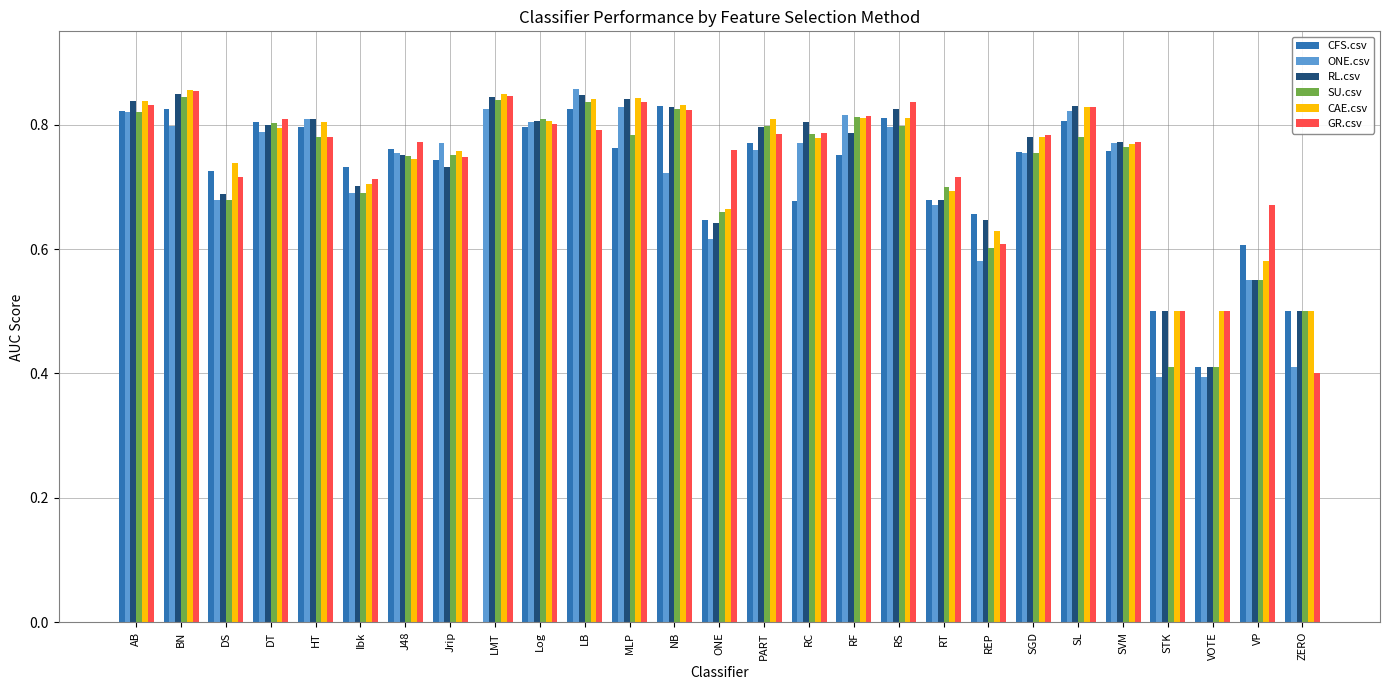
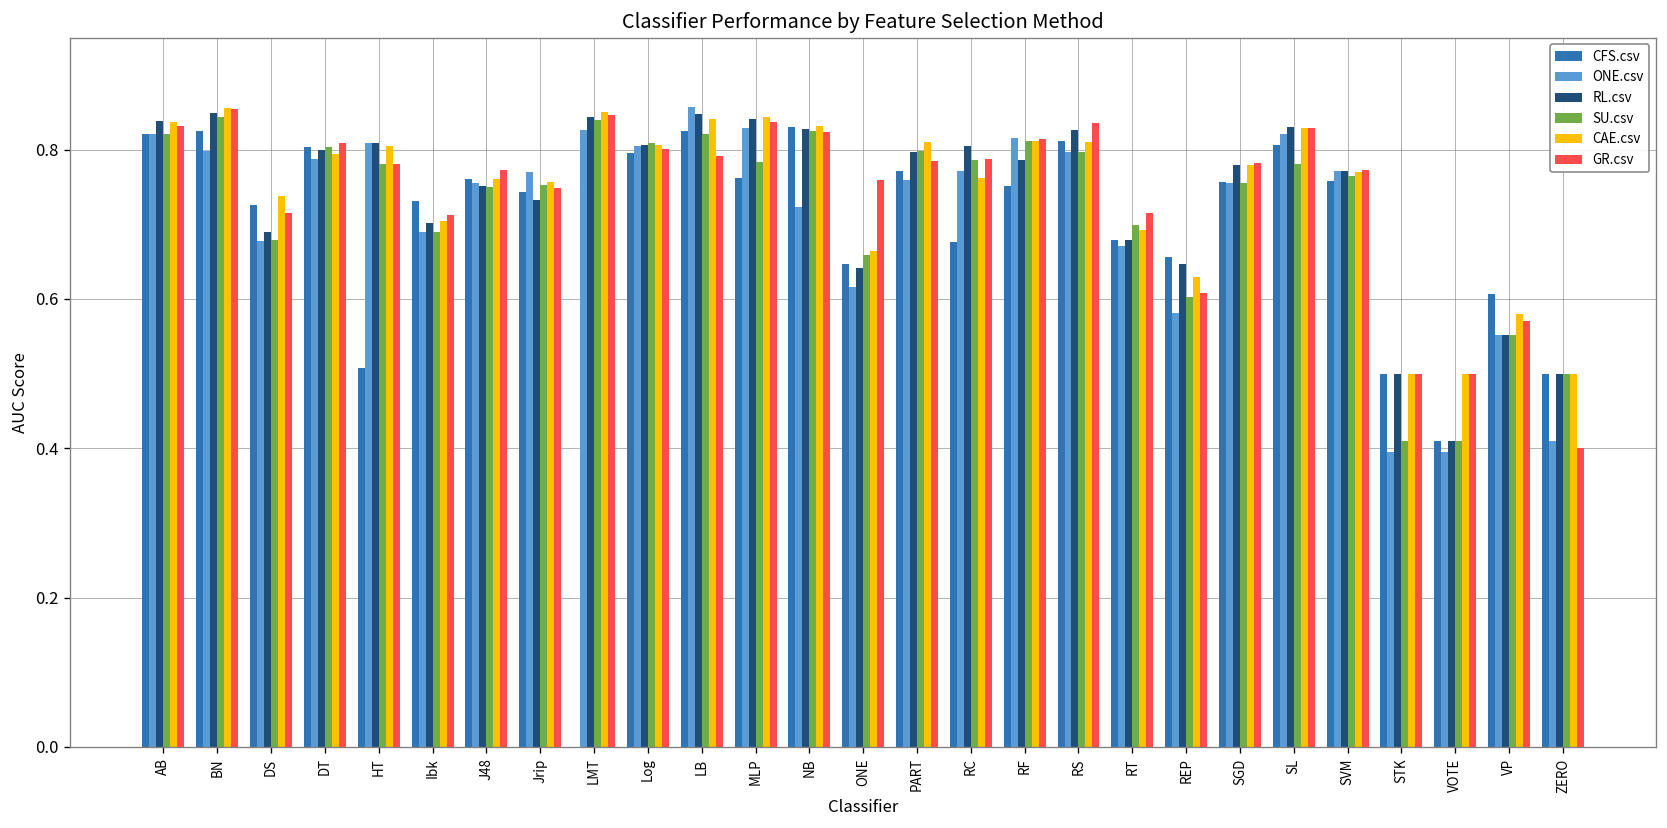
  {
    "CFS.csv": {
      "AB": 0.82,
      "BN": 0.83,
      "DS": 0.73,
      "DT": 0.80,
-     "HT": 0.80,
+     "HT": 0.51,
      "Ibk": 0.73,
      "J48": 0.76,
      "Jrip": 0.74,
      "LMT": 0.00,
      "Log": 0.80,
      "LB": 0.82,
      "MLP": 0.76,
      "NB": 0.83,
      "ONE": 0.65,
      "PART": 0.77,
      "RC": 0.68,
      "RF": 0.75,
      "RS": 0.81,
      "RT": 0.68,
      "REP": 0.66,
      "SGD": 0.76,
      "SL": 0.81,
      "SVM": 0.76,
      "STK": 0.50,
      "VOTE": 0.41,
      "VP": 0.61,
      "ZERO": 0.50
    },
    "ONE.csv": {
      "AB": 0.82,
      "BN": 0.80,
      "DS": 0.68,
      "DT": 0.79,
      "HT": 0.81,
      "Ibk": 0.69,
      "J48": 0.75,
      "Jrip": 0.77,
      "LMT": 0.83,
      "Log": 0.80,
      "LB": 0.86,
      "MLP": 0.83,
      "NB": 0.72,
      "ONE": 0.62,
      "PART": 0.76,
      "RC": 0.77,
      "RF": 0.82,
      "RS": 0.80,
      "RT": 0.67,
      "REP": 0.58,
      "SGD": 0.76,
      "SL": 0.82,
      "SVM": 0.77,
      "STK": 0.40,
      "VOTE": 0.40,
      "VP": 0.55,
      "ZERO": 0.41
    },
    "RL.csv": {
      "AB": 0.84,
      "BN": 0.85,
      "DS": 0.69,
      "DT": 0.80,
      "HT": 0.81,
      "Ibk": 0.70,
      "J48": 0.75,
      "Jrip": 0.73,
      "LMT": 0.84,
      "Log": 0.81,
      "LB": 0.85,
      "MLP": 0.84,
      "NB": 0.83,
      "ONE": 0.64,
      "PART": 0.80,
      "RC": 0.80,
      "RF": 0.79,
      "RS": 0.83,
      "RT": 0.68,
      "REP": 0.65,
      "SGD": 0.78,
      "SL": 0.83,
      "SVM": 0.77,
      "STK": 0.50,
      "VOTE": 0.41,
      "VP": 0.55,
      "ZERO": 0.50
    },
    "SU.csv": {
      "AB": 0.82,
      "BN": 0.84,
      "DS": 0.68,
      "DT": 0.80,
      "HT": 0.78,
      "Ibk": 0.69,
      "J48": 0.75,
      "Jrip": 0.75,
      "LMT": 0.84,
      "Log": 0.81,
-     "LB": 0.84,
+     "LB": 0.82,
      "MLP": 0.78,
      "NB": 0.82,
      "ONE": 0.66,
      "PART": 0.80,
      "RC": 0.79,
      "RF": 0.81,
      "RS": 0.80,
      "RT": 0.70,
      "REP": 0.60,
      "SGD": 0.76,
      "SL": 0.78,
      "SVM": 0.76,
      "STK": 0.41,
      "VOTE": 0.41,
      "VP": 0.55,
      "ZERO": 0.50
    },
    "CAE.csv": {
      "AB": 0.84,
      "BN": 0.86,
      "DS": 0.74,
      "DT": 0.79,
      "HT": 0.80,
      "Ibk": 0.70,
-     "J48": 0.75,
+     "J48": 0.76,
      "Jrip": 0.76,
      "LMT": 0.85,
      "Log": 0.81,
      "LB": 0.84,
      "MLP": 0.84,
      "NB": 0.83,
      "ONE": 0.66,
      "PART": 0.81,
-     "RC": 0.78,
+     "RC": 0.76,
      "RF": 0.81,
      "RS": 0.81,
      "RT": 0.69,
      "REP": 0.63,
      "SGD": 0.78,
      "SL": 0.83,
      "SVM": 0.77,
      "STK": 0.50,
      "VOTE": 0.50,
      "VP": 0.58,
      "ZERO": 0.50
    },
    "GR.csv": {
      "AB": 0.83,
      "BN": 0.85,
      "DS": 0.72,
      "DT": 0.81,
      "HT": 0.78,
      "Ibk": 0.71,
      "J48": 0.77,
      "Jrip": 0.75,
      "LMT": 0.85,
      "Log": 0.80,
      "LB": 0.79,
      "MLP": 0.84,
      "NB": 0.82,
      "ONE": 0.76,
      "PART": 0.78,
      "RC": 0.79,
      "RF": 0.81,
      "RS": 0.84,
      "RT": 0.72,
      "REP": 0.61,
      "SGD": 0.78,
      "SL": 0.83,
      "SVM": 0.77,
      "STK": 0.50,
      "VOTE": 0.50,
-     "VP": 0.67,
+     "VP": 0.57,
      "ZERO": 0.40
    }
  }
